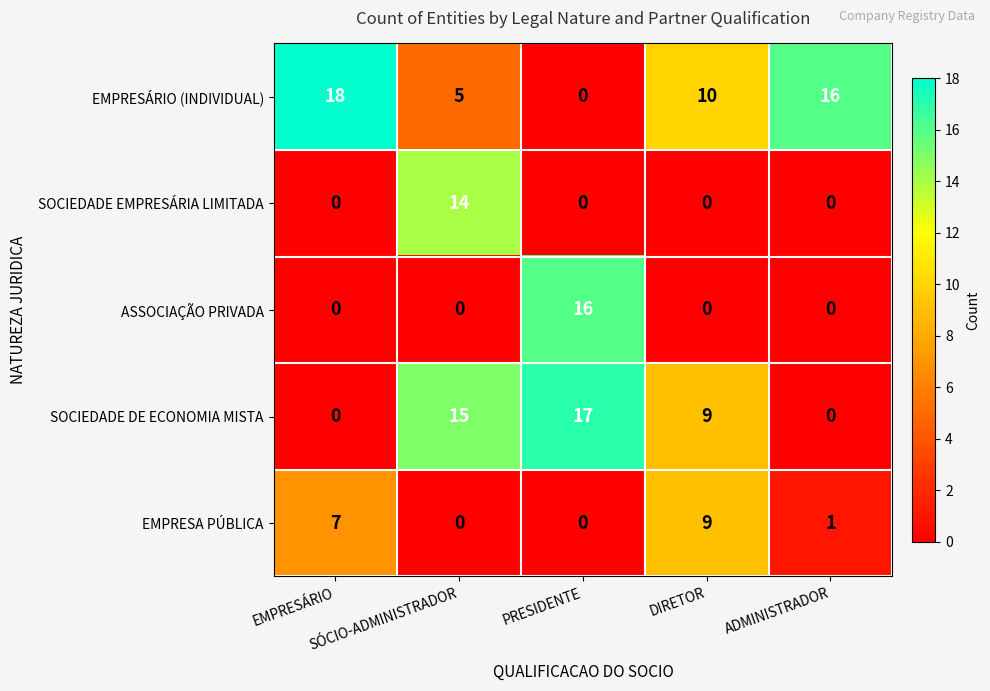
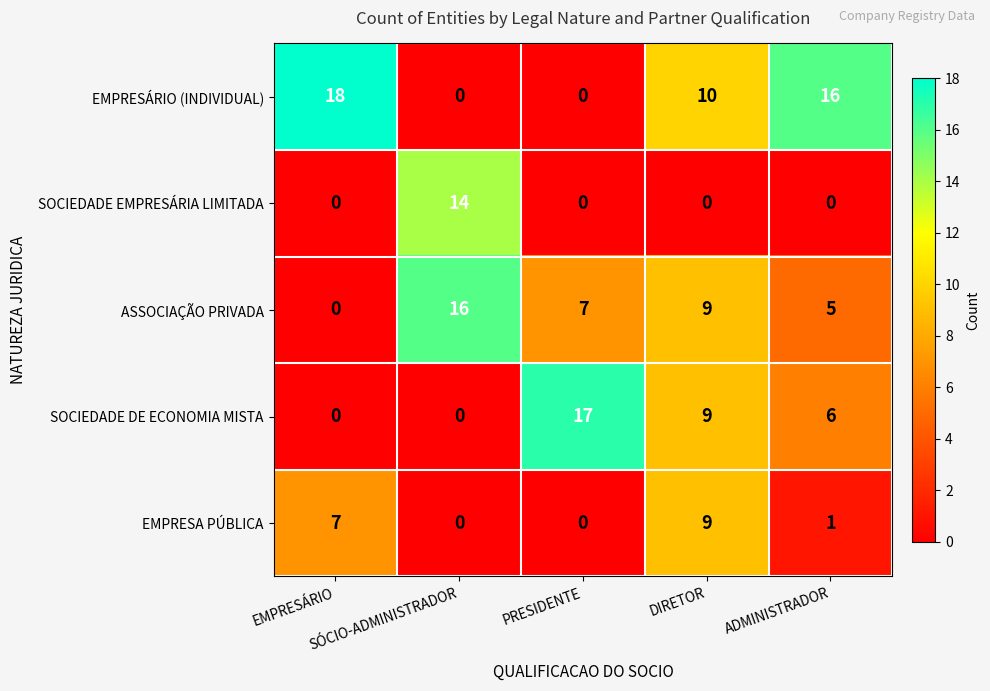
  {
    "EMPRESÁRIO (INDIVIDUAL)": {
      "EMPRESÁRIO": 18,
-     "SÓCIO-ADMINISTRADOR": 5,
+     "SÓCIO-ADMINISTRADOR": 0,
      "PRESIDENTE": 0,
      "DIRETOR": 10,
      "ADMINISTRADOR": 16
    },
    "SOCIEDADE EMPRESÁRIA LIMITADA": {
      "EMPRESÁRIO": 0,
      "SÓCIO-ADMINISTRADOR": 14,
      "PRESIDENTE": 0,
      "DIRETOR": 0,
      "ADMINISTRADOR": 0
    },
    "ASSOCIAÇÃO PRIVADA": {
      "EMPRESÁRIO": 0,
-     "SÓCIO-ADMINISTRADOR": 0,
-     "PRESIDENTE": 16,
-     "DIRETOR": 0,
-     "ADMINISTRADOR": 0
+     "SÓCIO-ADMINISTRADOR": 16,
+     "PRESIDENTE": 7,
+     "DIRETOR": 9,
+     "ADMINISTRADOR": 5
    },
    "SOCIEDADE DE ECONOMIA MISTA": {
      "EMPRESÁRIO": 0,
-     "SÓCIO-ADMINISTRADOR": 15,
+     "SÓCIO-ADMINISTRADOR": 0,
      "PRESIDENTE": 17,
      "DIRETOR": 9,
-     "ADMINISTRADOR": 0
+     "ADMINISTRADOR": 6
    },
    "EMPRESA PÚBLICA": {
      "EMPRESÁRIO": 7,
      "SÓCIO-ADMINISTRADOR": 0,
      "PRESIDENTE": 0,
      "DIRETOR": 9,
      "ADMINISTRADOR": 1
    }
  }
